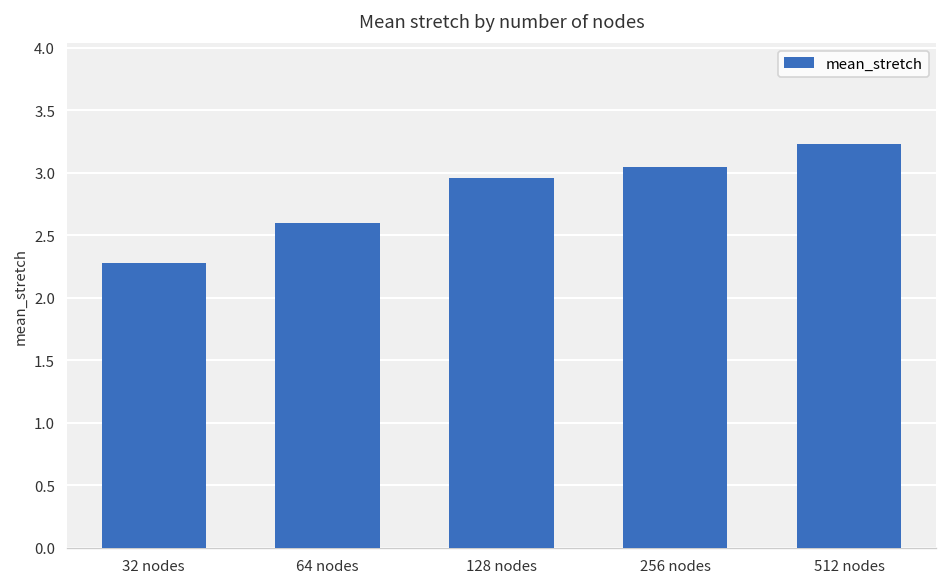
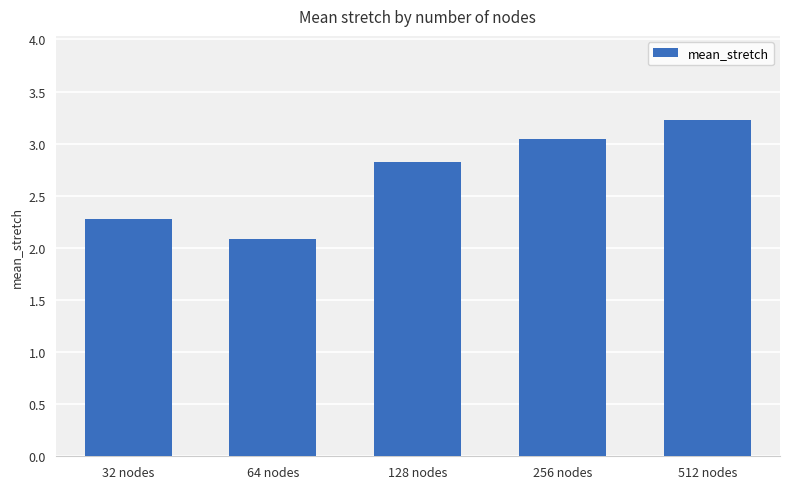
  {
    "32 nodes": 2.28,
-   "64 nodes": 2.59,
-   "128 nodes": 2.95,
+   "64 nodes": 2.08,
+   "128 nodes": 2.82,
    "256 nodes": 3.04,
    "512 nodes": 3.23
  }
